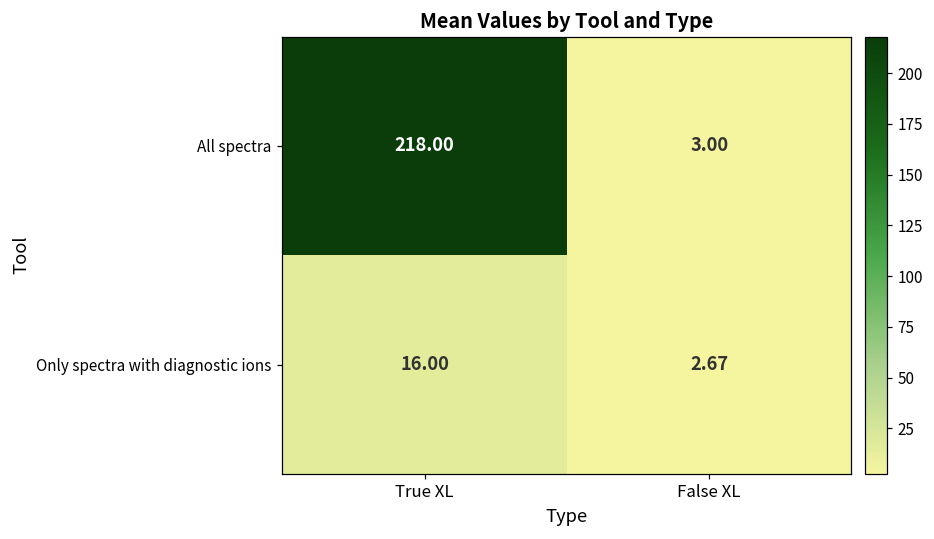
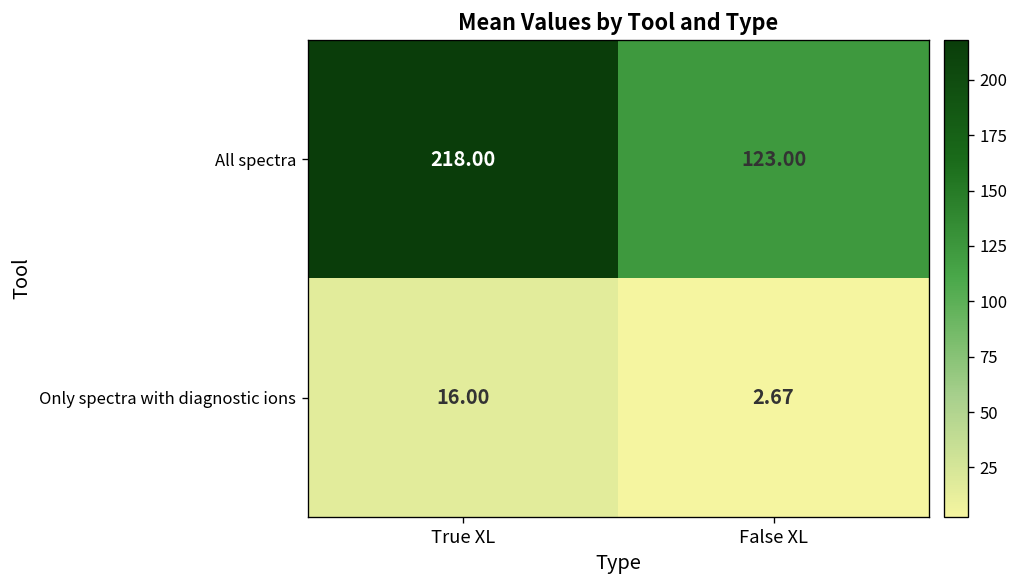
  {
    "All spectra": {
      "True XL": 218.00,
-     "False XL": 3.00
+     "False XL": 123.00
    },
    "Only spectra with diagnostic ions": {
      "True XL": 16.00,
      "False XL": 2.67
    }
  }
